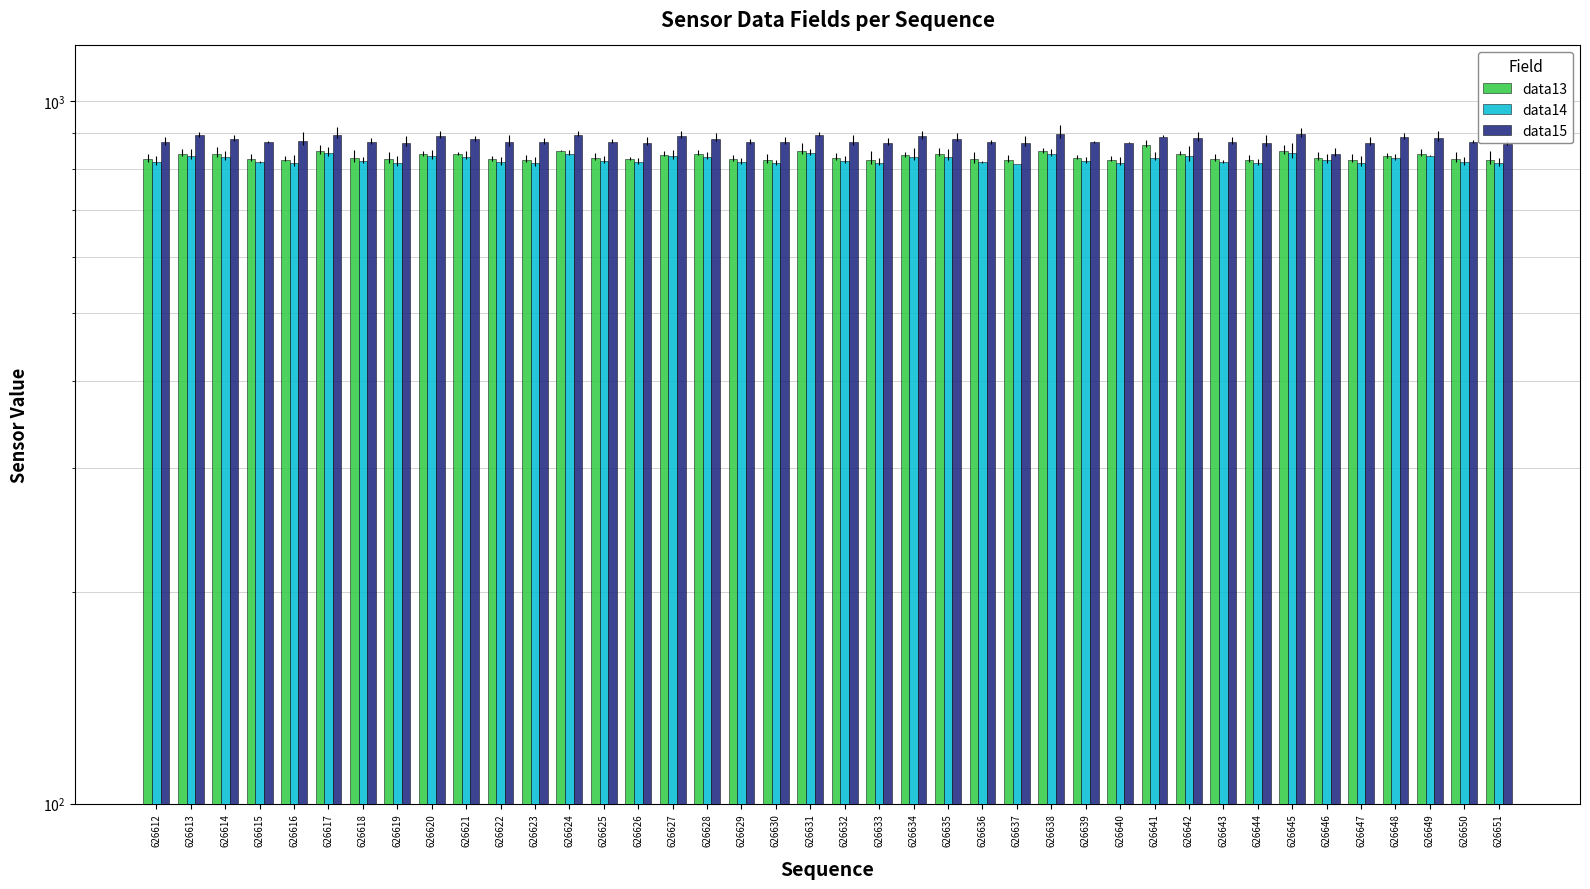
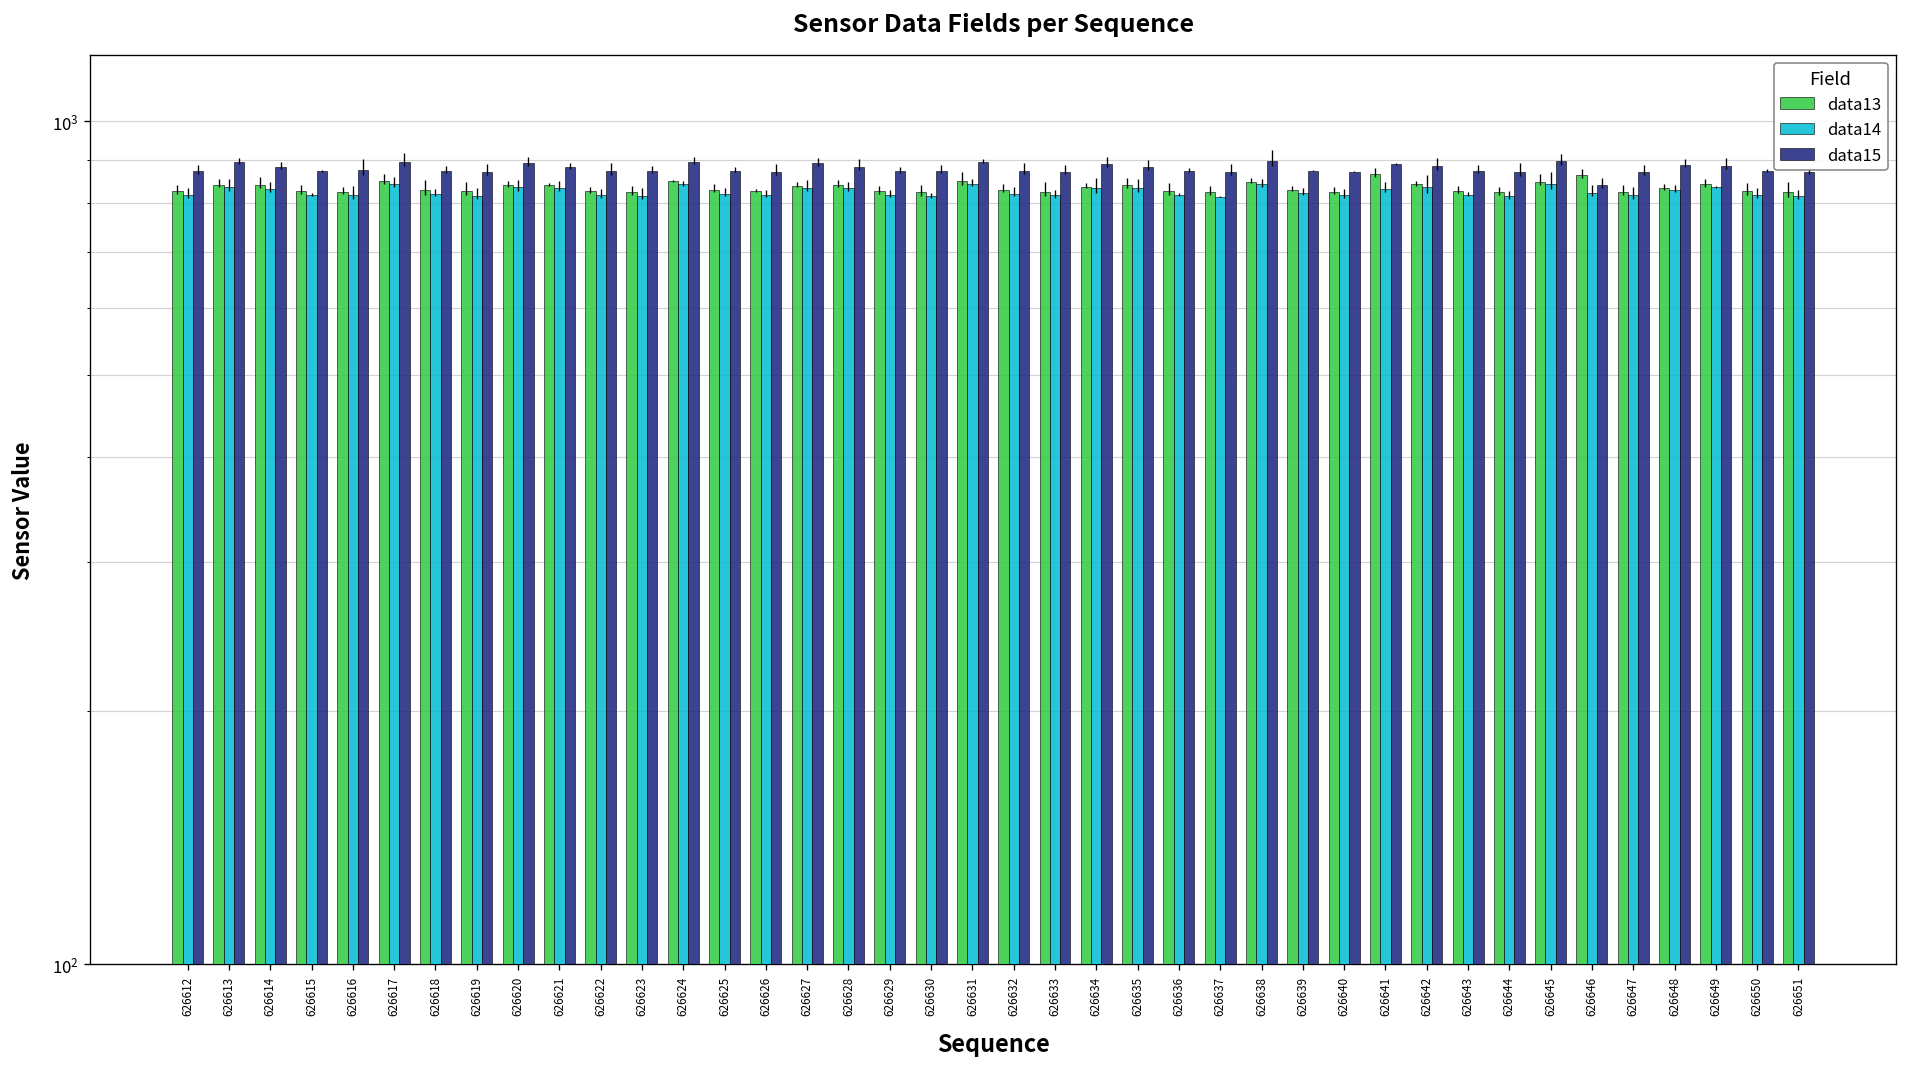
  {
    "data13": {
      "626612": 830,
      "626613": 840,
      "626614": 840,
      "626615": 830,
      "626616": 830,
      "626617": 850,
      "626618": 830,
      "626619": 830,
      "626620": 840,
      "626621": 840,
      "626622": 830,
      "626623": 820,
      "626624": 850,
      "626625": 830,
      "626626": 830,
      "626627": 840,
      "626628": 840,
      "626629": 830,
      "626630": 820,
      "626631": 850,
      "626632": 830,
      "626633": 830,
      "626634": 840,
      "626635": 840,
      "626636": 830,
      "626637": 820,
      "626638": 850,
      "626639": 830,
      "626640": 830,
      "626641": 870,
      "626642": 840,
      "626643": 830,
      "626644": 820,
      "626645": 850,
-     "626646": 830,
+     "626646": 860,
      "626647": 830,
      "626648": 830,
      "626649": 840,
      "626650": 830,
      "626651": 820
    },
    "data14": {
      "626612": 820,
      "626613": 840,
      "626614": 830,
      "626615": 820,
      "626616": 820,
      "626617": 840,
      "626618": 820,
      "626619": 820,
      "626620": 840,
      "626621": 830,
      "626622": 820,
      "626623": 820,
      "626624": 840,
      "626625": 820,
      "626626": 820,
      "626627": 830,
      "626628": 830,
      "626629": 820,
      "626630": 820,
      "626631": 840,
      "626632": 820,
      "626633": 820,
      "626634": 830,
      "626635": 830,
      "626636": 820,
      "626637": 810,
      "626638": 840,
      "626639": 820,
      "626640": 820,
      "626641": 830,
      "626642": 840,
      "626643": 820,
      "626644": 820,
      "626645": 840,
      "626646": 820,
      "626647": 820,
      "626648": 830,
      "626649": 840,
      "626650": 820,
      "626651": 820
    },
    "data15": {
      "626612": 870,
      "626613": 890,
      "626614": 880,
      "626615": 870,
      "626616": 880,
      "626617": 900,
      "626618": 870,
      "626619": 870,
      "626620": 890,
      "626621": 880,
      "626622": 870,
      "626623": 870,
      "626624": 900,
      "626625": 870,
      "626626": 870,
      "626627": 890,
      "626628": 880,
      "626629": 870,
      "626630": 870,
      "626631": 900,
      "626632": 870,
      "626633": 870,
      "626634": 890,
      "626635": 880,
      "626636": 870,
      "626637": 870,
      "626638": 900,
      "626639": 870,
      "626640": 870,
      "626641": 890,
      "626642": 890,
      "626643": 870,
      "626644": 870,
      "626645": 900,
      "626646": 840,
      "626647": 870,
      "626648": 890,
      "626649": 890,
      "626650": 870,
      "626651": 870
    }
  }
